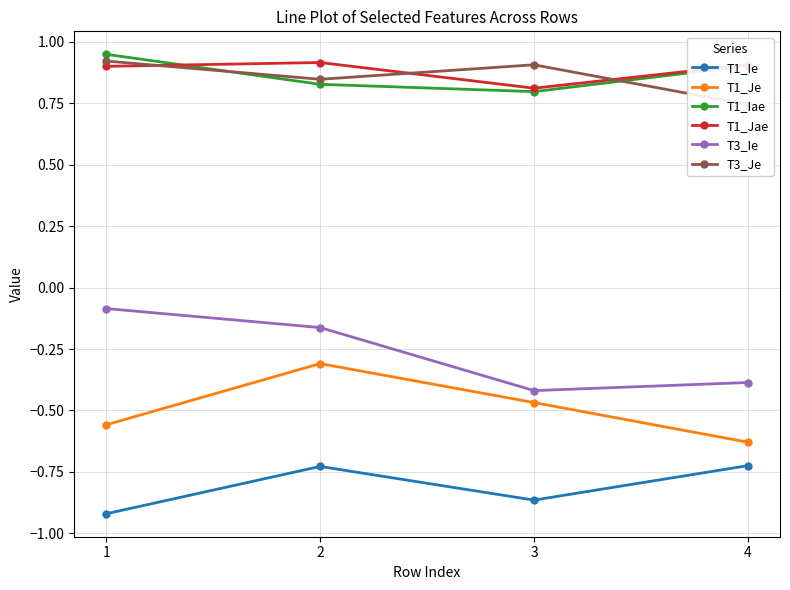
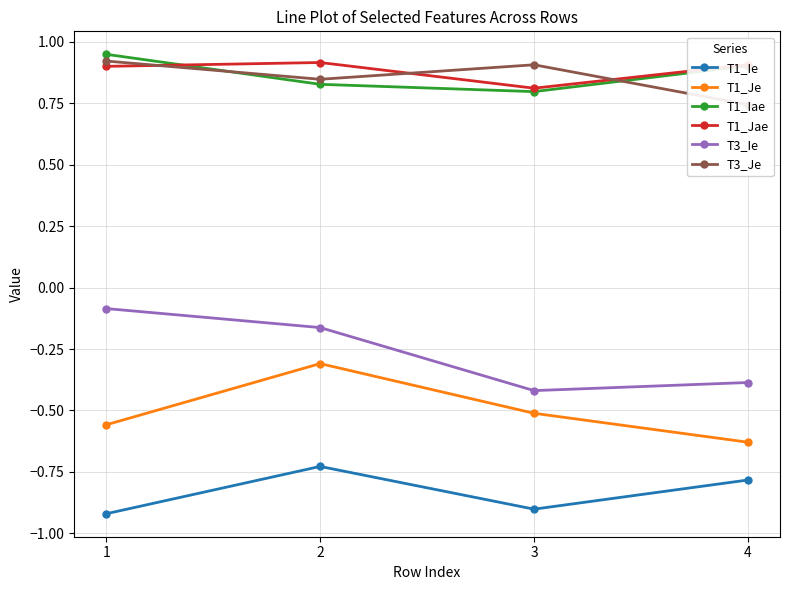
  {
    "T1_Ie": {
      "1": -0.92,
      "2": -0.73,
-     "3": -0.86,
-     "4": -0.72
+     "3": -0.90,
+     "4": -0.78
    },
    "T1_Je": {
      "1": -0.56,
      "2": -0.31,
-     "3": -0.47,
+     "3": -0.51,
      "4": -0.63
    },
    "T1_Iae": {
      "1": 0.95,
      "2": 0.83,
      "3": 0.80
    },
    "T1_Jae": {
      "1": 0.90,
      "2": 0.92,
      "3": 0.81
    },
    "T3_Ie": {
      "1": -0.09,
      "2": -0.16,
      "3": -0.42,
      "4": -0.39
    },
    "T3_Je": {
      "1": 0.92,
      "2": 0.85,
      "3": 0.91
    }
  }
